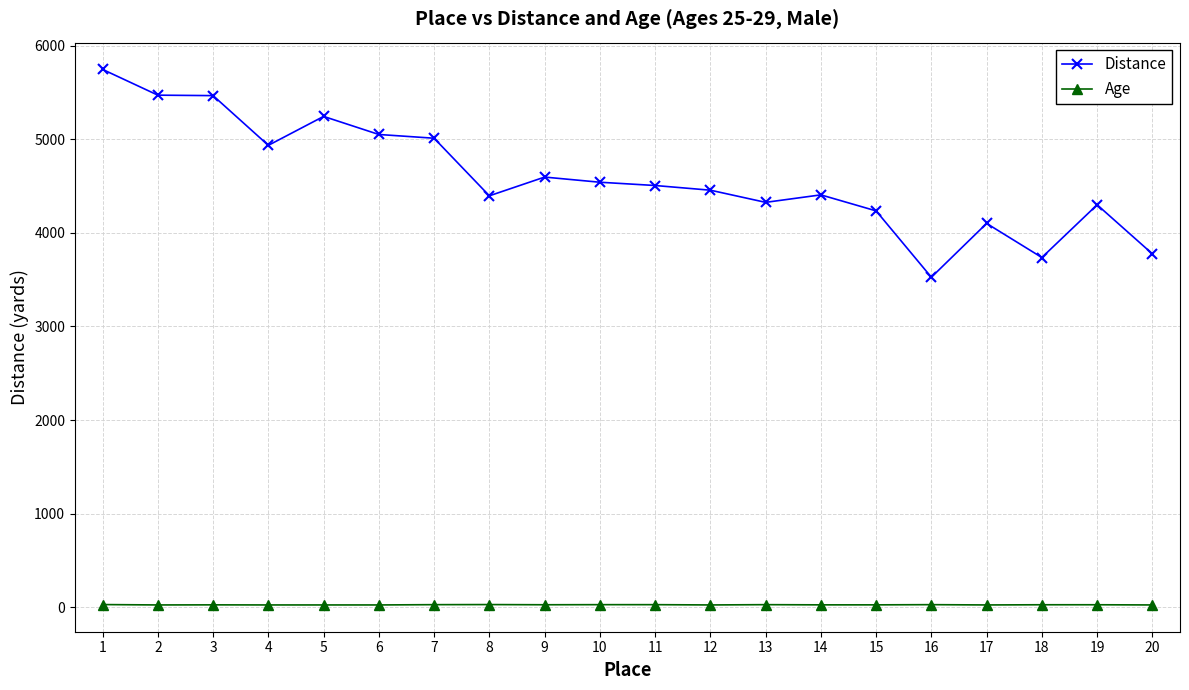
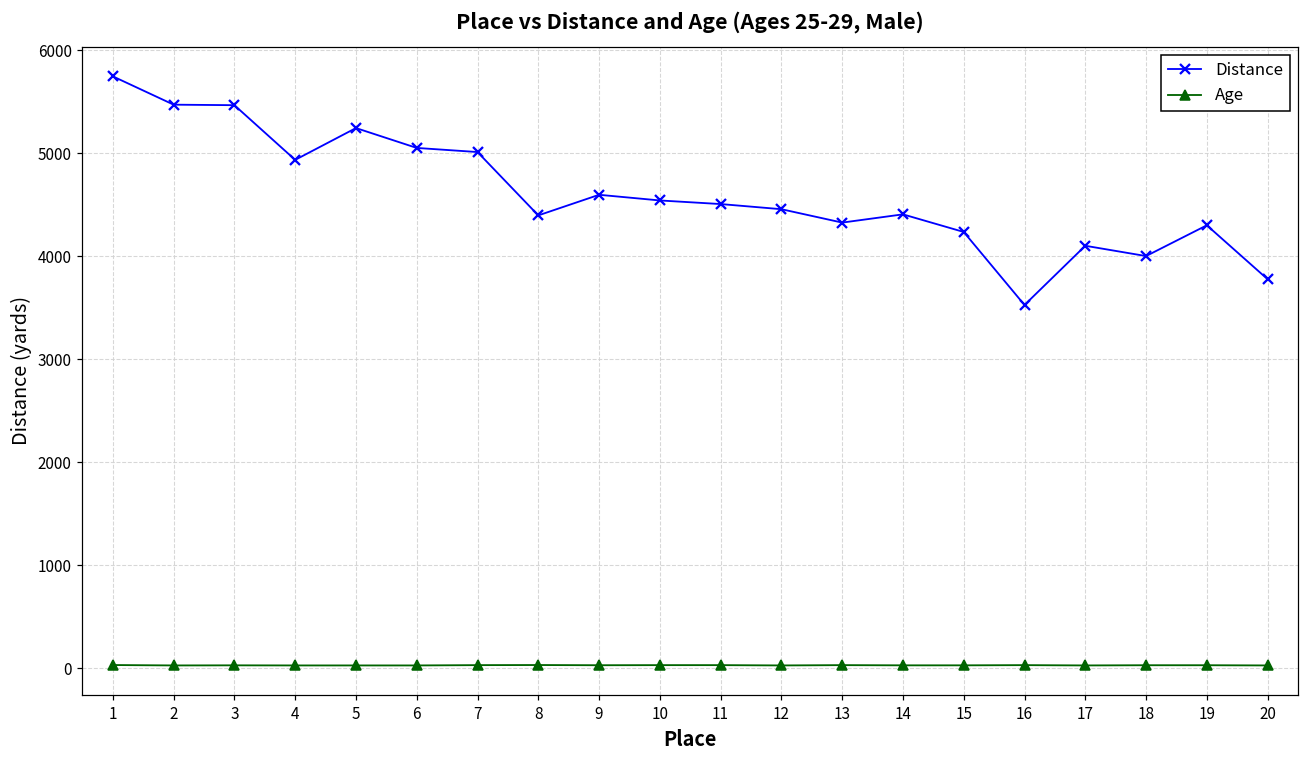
  {
    "Distance": {
      "1": 5700,
      "2": 5500,
      "3": 5500,
      "4": 4900,
      "5": 5200,
      "6": 5100,
      "7": 5000,
      "8": 4400,
      "9": 4600,
      "10": 4500,
      "11": 4500,
      "12": 4500,
      "13": 4300,
      "14": 4400,
      "15": 4200,
      "16": 3500,
      "17": 4100,
-     "18": 3700,
+     "18": 4000,
      "19": 4300,
      "20": 3800
    },
    "Age": {
      "1": 0,
      "2": 0,
      "3": 0,
      "4": 0,
      "5": 0,
      "6": 0,
      "7": 0,
      "8": 0,
      "9": 0,
      "10": 0,
      "11": 0,
      "12": 0,
      "13": 0,
      "14": 0,
      "15": 0,
      "16": 0,
      "17": 0,
      "18": 0,
      "19": 0,
      "20": 0
    }
  }
